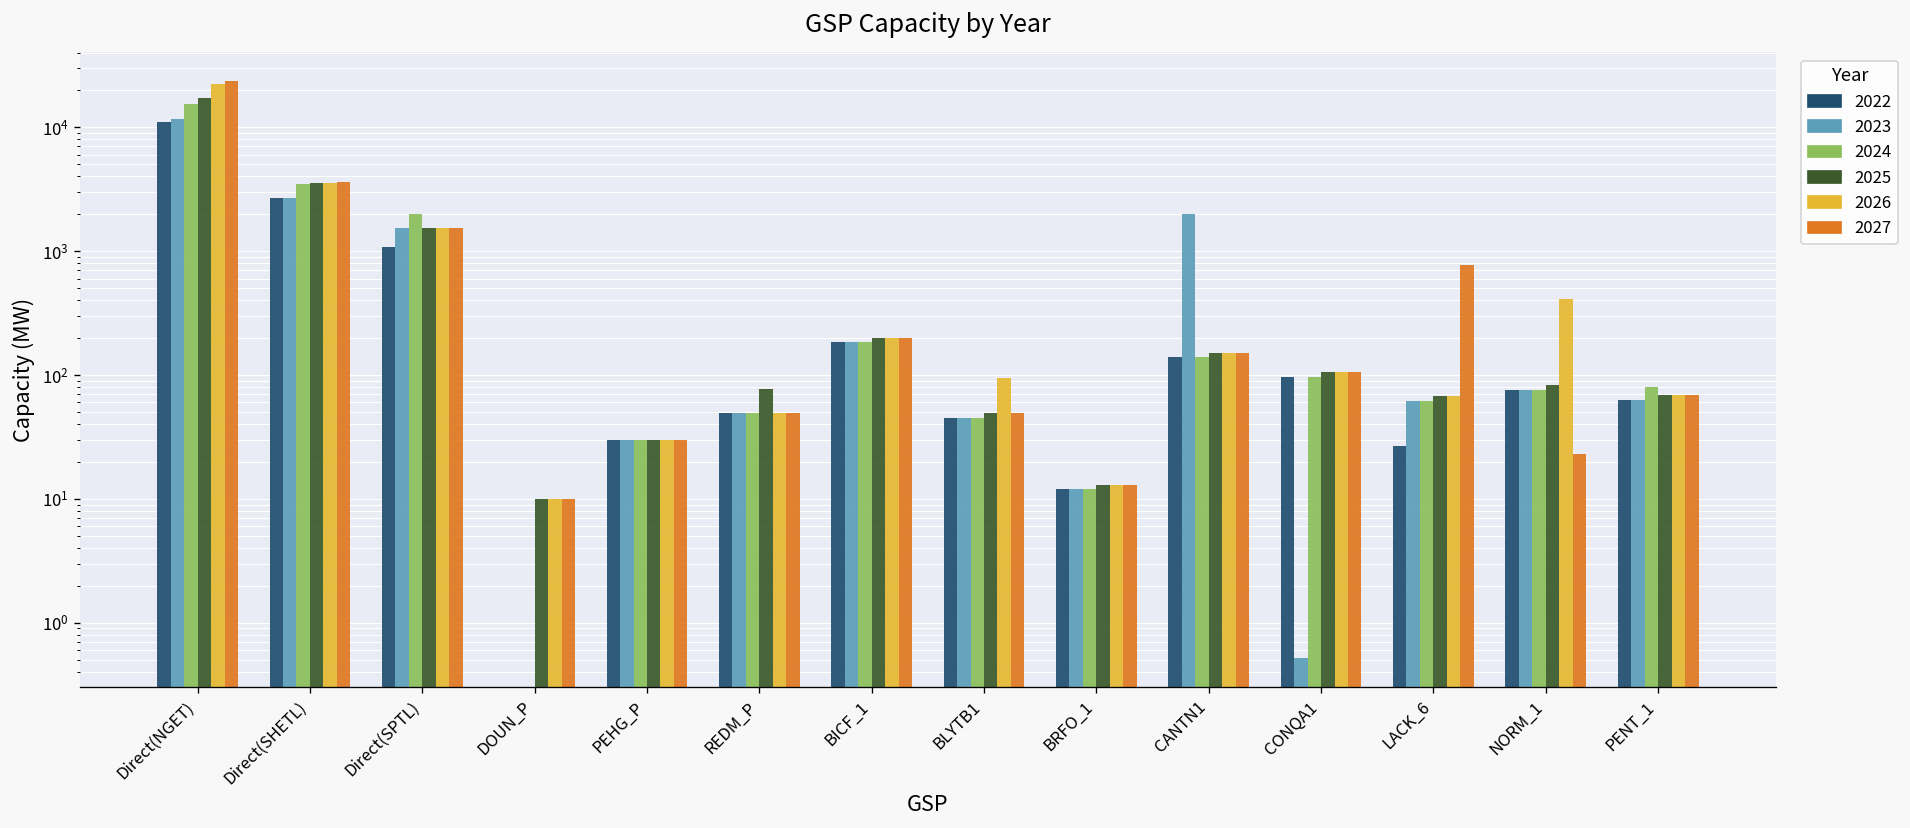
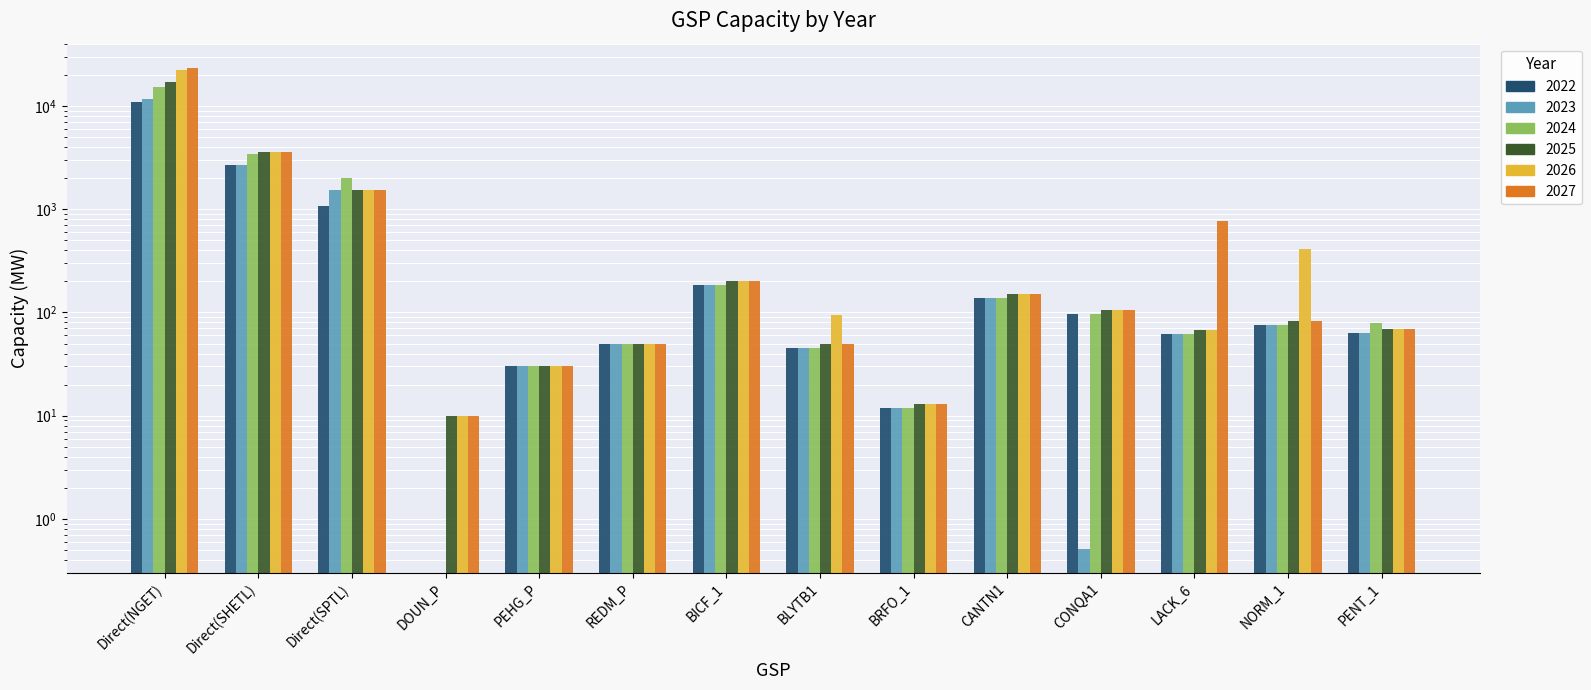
  {
    "2022": {
      "Direct(NGET)": 11000,
      "Direct(SHETL)": 2700,
      "Direct(SPTL)": 1100,
      "PEHG_P": 30,
      "REDM_P": 50,
      "BICF_1": 180,
      "BLYTB1": 50,
      "BRFO_1": 12,
      "CANTN1": 140,
      "CONQA1": 100,
-     "LACK_6": 27,
+     "LACK_6": 60,
      "NORM_1": 80,
      "PENT_1": 60
    },
    "2023": {
      "Direct(NGET)": 12000,
      "Direct(SHETL)": 2700,
      "Direct(SPTL)": 1500,
      "PEHG_P": 30,
      "REDM_P": 50,
      "BICF_1": 180,
      "BLYTB1": 50,
      "BRFO_1": 12,
-     "CANTN1": 2000,
+     "CANTN1": 140,
      "CONQA1": 0.5,
      "LACK_6": 60,
      "NORM_1": 80,
      "PENT_1": 60
    },
    "2024": {
      "Direct(NGET)": 15000,
      "Direct(SHETL)": 3500,
      "Direct(SPTL)": 2000,
      "PEHG_P": 30,
      "REDM_P": 50,
      "BICF_1": 180,
      "BLYTB1": 50,
      "BRFO_1": 12,
      "CANTN1": 140,
      "CONQA1": 100,
      "LACK_6": 60,
      "NORM_1": 80,
      "PENT_1": 80
    },
    "2025": {
      "Direct(NGET)": 17000,
      "Direct(SHETL)": 3600,
      "Direct(SPTL)": 1500,
      "DOUN_P": 10,
      "PEHG_P": 30,
-     "REDM_P": 80,
+     "REDM_P": 50,
      "BICF_1": 200,
      "BLYTB1": 50,
      "BRFO_1": 13,
      "CANTN1": 150,
      "CONQA1": 110,
      "LACK_6": 70,
      "NORM_1": 80,
      "PENT_1": 70
    },
    "2026": {
      "Direct(NGET)": 22000,
      "Direct(SHETL)": 3600,
      "Direct(SPTL)": 1500,
      "DOUN_P": 10,
      "PEHG_P": 30,
      "REDM_P": 50,
      "BICF_1": 200,
      "BLYTB1": 100,
      "BRFO_1": 13,
      "CANTN1": 150,
      "CONQA1": 110,
      "LACK_6": 70,
      "NORM_1": 410,
      "PENT_1": 70
    },
    "2027": {
      "Direct(NGET)": 23000,
      "Direct(SHETL)": 3600,
      "Direct(SPTL)": 1500,
      "DOUN_P": 10,
      "PEHG_P": 30,
      "REDM_P": 50,
      "BICF_1": 200,
      "BLYTB1": 50,
      "BRFO_1": 13,
      "CANTN1": 150,
      "CONQA1": 110,
      "LACK_6": 800,
-     "NORM_1": 23,
+     "NORM_1": 80,
      "PENT_1": 70
    }
  }
